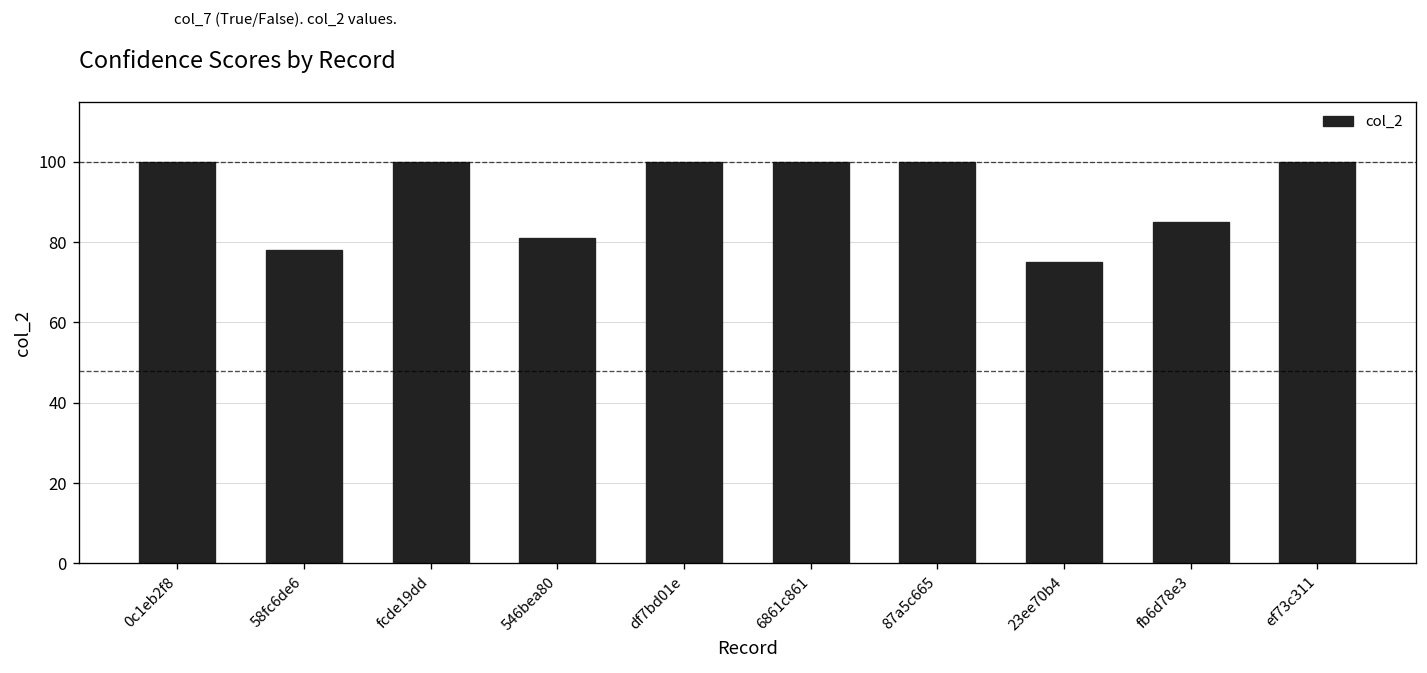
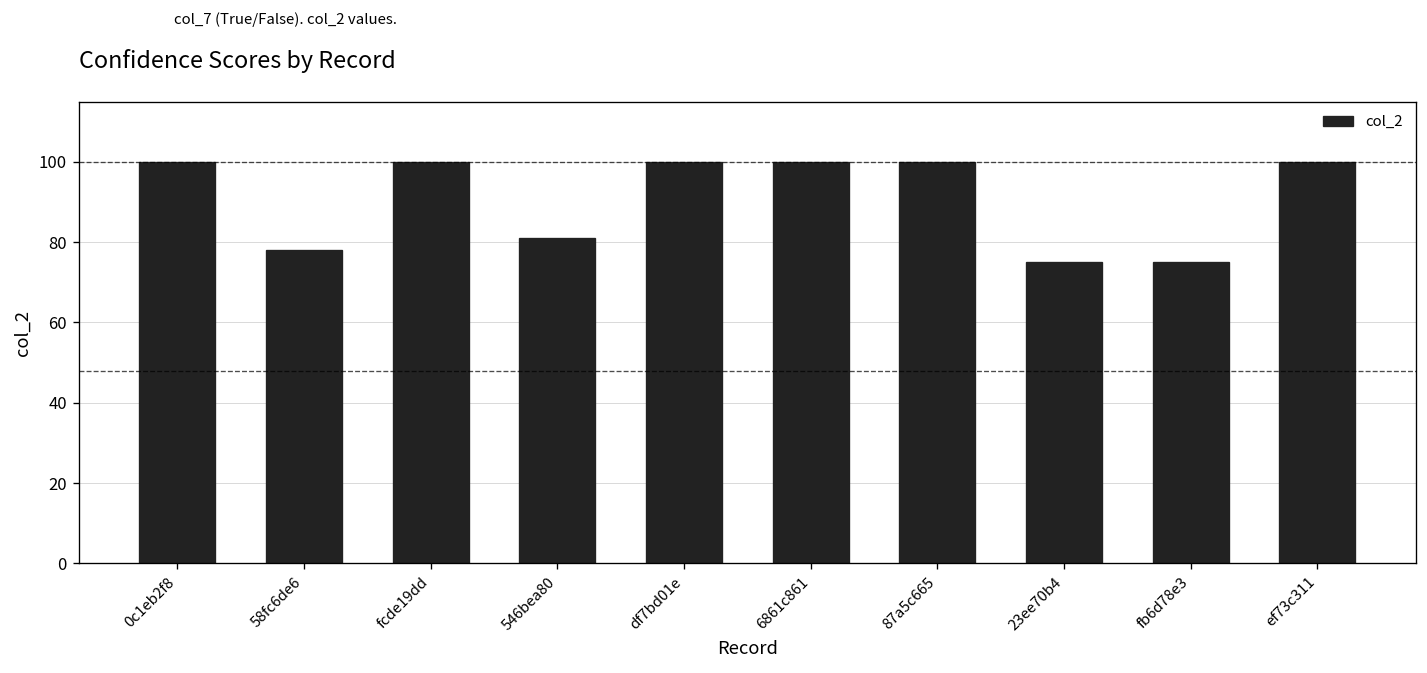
  {
    "0c1eb2f8": 100,
    "58fc6de6": 78,
    "fcde19dd": 100,
    "546bea80": 81,
    "df7bd01e": 100,
    "6861c861": 100,
    "87a5c665": 100,
    "23ee70b4": 75,
-   "fb6d78e3": 85,
+   "fb6d78e3": 75,
    "ef73c311": 100
  }
